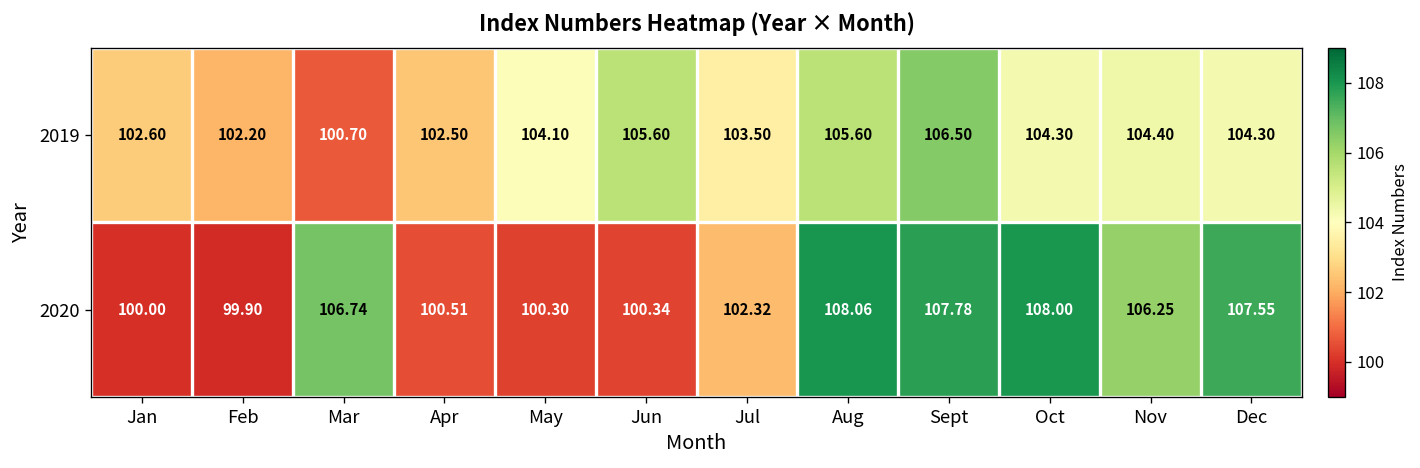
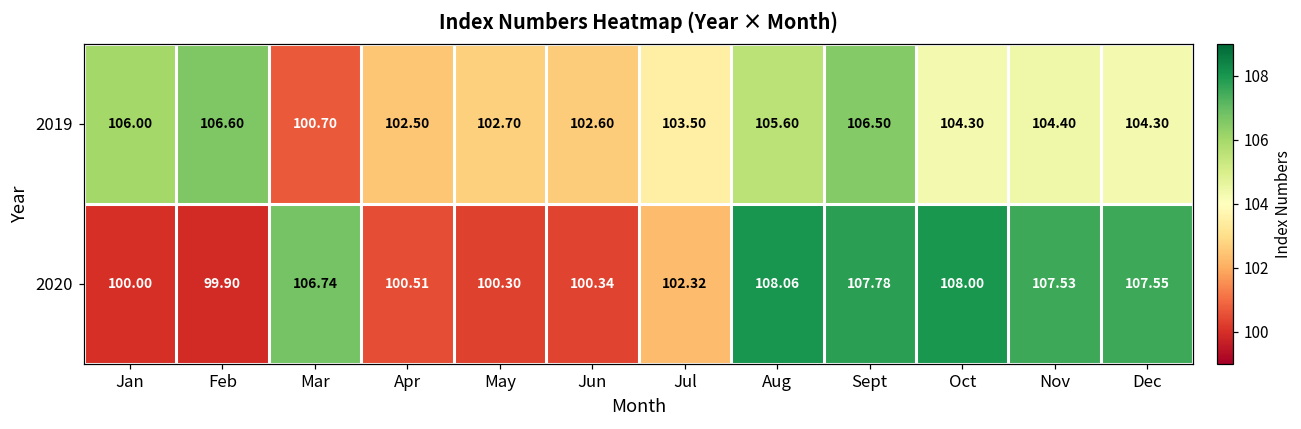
  {
    "2019": {
-     "Jan": 102.60,
-     "Feb": 102.20,
+     "Jan": 106.00,
+     "Feb": 106.60,
      "Mar": 100.70,
      "Apr": 102.50,
-     "May": 104.10,
-     "Jun": 105.60,
+     "May": 102.70,
+     "Jun": 102.60,
      "Jul": 103.50,
      "Aug": 105.60,
      "Sept": 106.50,
      "Oct": 104.30,
      "Nov": 104.40,
      "Dec": 104.30
    },
    "2020": {
      "Jan": 100.00,
      "Feb": 99.90,
      "Mar": 106.74,
      "Apr": 100.51,
      "May": 100.30,
      "Jun": 100.34,
      "Jul": 102.32,
      "Aug": 108.06,
      "Sept": 107.78,
      "Oct": 108.00,
-     "Nov": 106.25,
+     "Nov": 107.53,
      "Dec": 107.55
    }
  }
